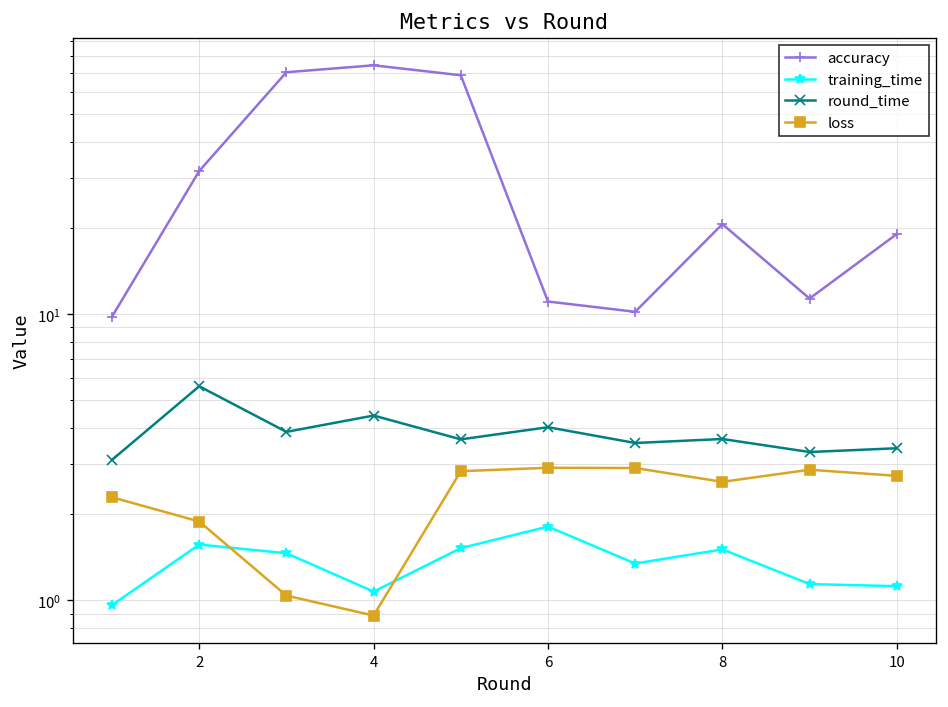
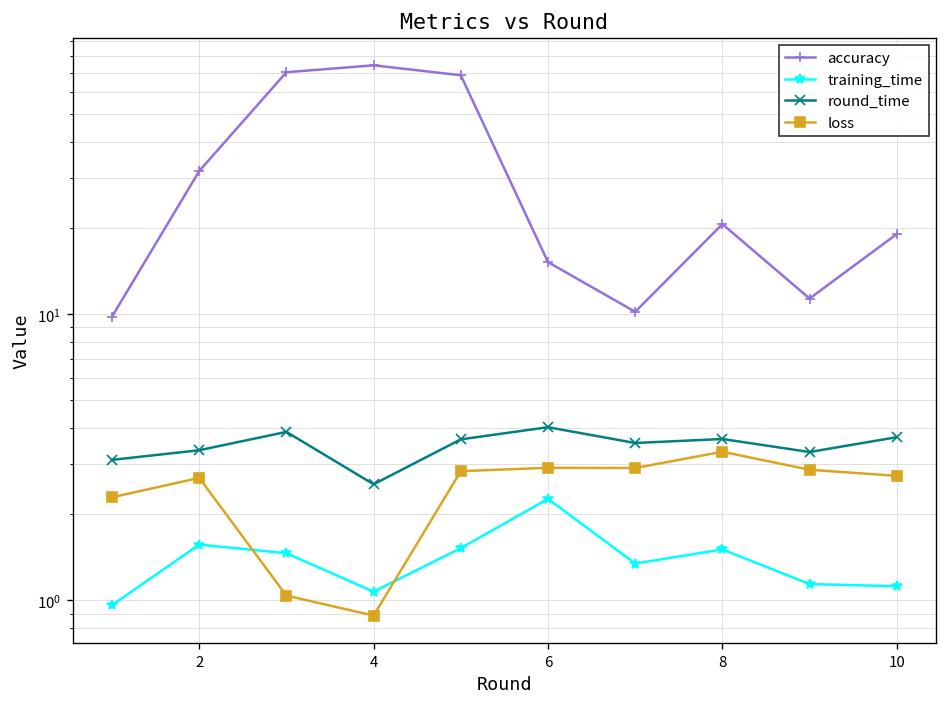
  {
    "accuracy": {
      "2": 32,
      "4": 74,
-     "6": 11,
+     "6": 15,
      "8": 21,
      "10": 19
    },
    "training_time": {
      "2": 1.6,
      "4": 1.1,
-     "6": 1.8,
+     "6": 2.3,
      "8": 1.5,
      "10": 1.1
    },
    "round_time": {
-     "2": 5.6,
-     "4": 4.4,
+     "2": 3.4,
+     "4": 2.5,
      "6": 4.0,
      "8": 3.7,
-     "10": 3.4
+     "10": 3.7
    },
    "loss": {
-     "2": 1.9,
+     "2": 2.7,
      "4": 0.9,
      "6": 2.9,
-     "8": 2.6,
+     "8": 3.3,
      "10": 2.7
    }
  }
